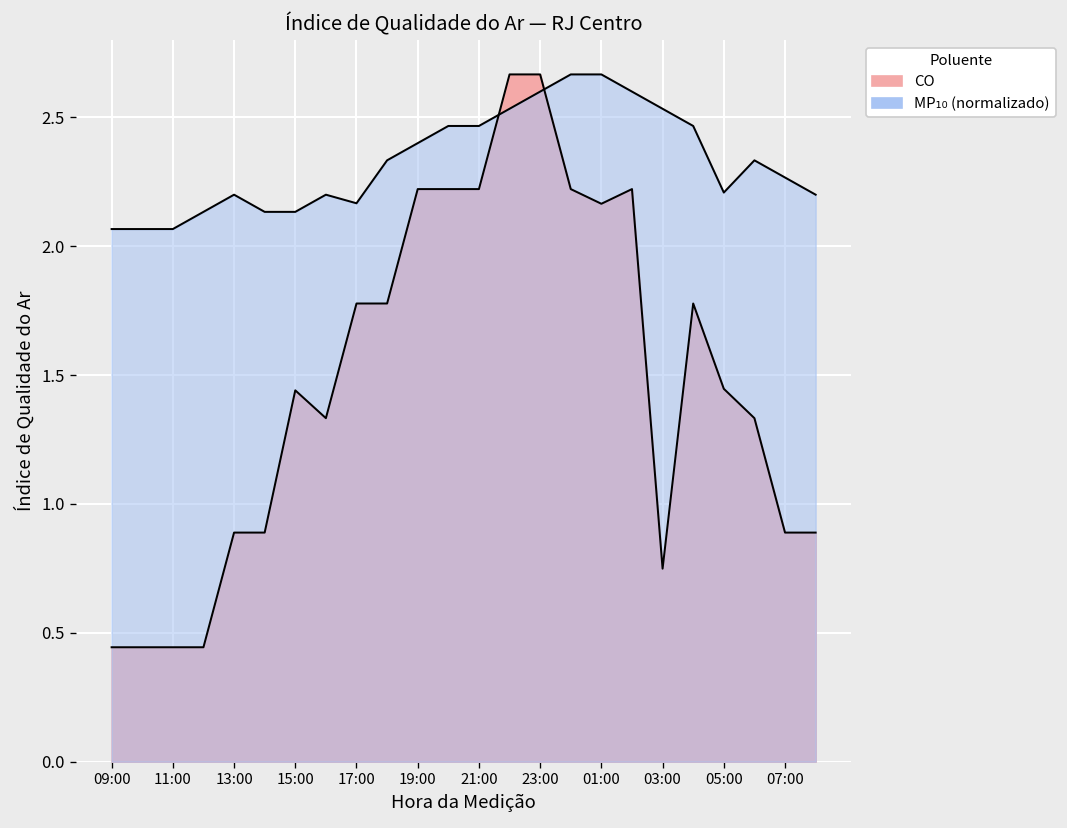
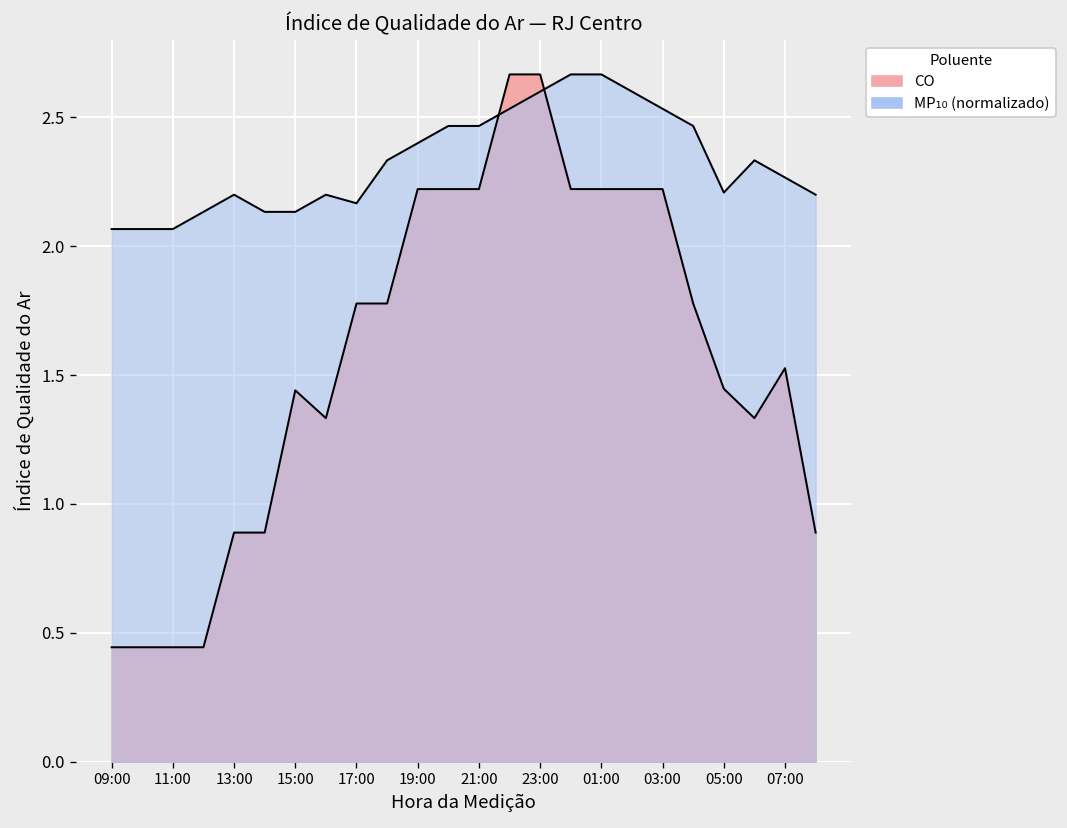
  {
    "CO": {
      "09:00": 0.44,
      "11:00": 0.44,
      "13:00": 0.89,
      "15:00": 1.44,
      "17:00": 1.78,
      "19:00": 2.22,
      "21:00": 2.22,
      "23:00": 2.67,
-     "01:00": 2.17,
-     "03:00": 0.75,
+     "01:00": 2.22,
+     "03:00": 2.22,
      "05:00": 1.45,
-     "07:00": 0.89
+     "07:00": 1.53
    },
    "MP₁₀ (normalizado)": {
      "09:00": 2.07,
      "11:00": 2.07,
      "13:00": 2.20,
      "15:00": 2.13,
      "17:00": 2.17,
      "19:00": 2.40,
      "21:00": 2.47,
      "23:00": 2.60,
      "01:00": 2.67,
      "03:00": 2.53,
      "05:00": 2.21,
      "07:00": 2.27
    }
  }
